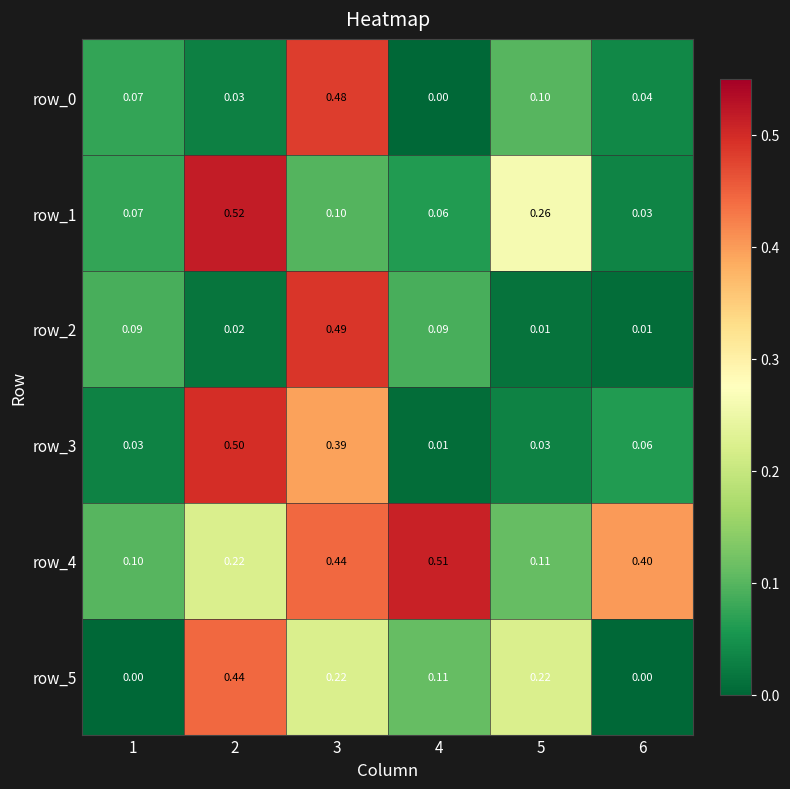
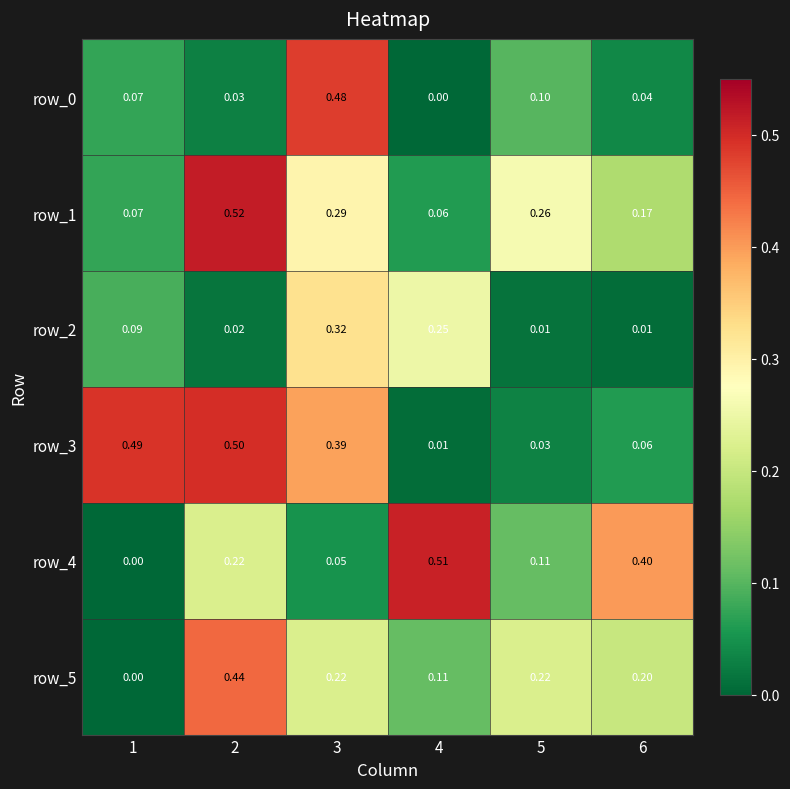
  {
    "row_0": {
      "1": 0.07,
      "2": 0.03,
      "3": 0.48,
      "4": 0.00,
      "5": 0.10,
      "6": 0.04
    },
    "row_1": {
      "1": 0.07,
      "2": 0.52,
-     "3": 0.10,
+     "3": 0.29,
      "4": 0.06,
      "5": 0.26,
-     "6": 0.03
+     "6": 0.17
    },
    "row_2": {
      "1": 0.09,
      "2": 0.02,
-     "3": 0.49,
-     "4": 0.09,
+     "3": 0.32,
+     "4": 0.25,
      "5": 0.01,
      "6": 0.01
    },
    "row_3": {
-     "1": 0.03,
+     "1": 0.49,
      "2": 0.50,
      "3": 0.39,
      "4": 0.01,
      "5": 0.03,
      "6": 0.06
    },
    "row_4": {
-     "1": 0.10,
+     "1": 0.00,
      "2": 0.22,
-     "3": 0.44,
+     "3": 0.05,
      "4": 0.51,
      "5": 0.11,
      "6": 0.40
    },
    "row_5": {
      "1": 0.00,
      "2": 0.44,
      "3": 0.22,
      "4": 0.11,
      "5": 0.22,
-     "6": 0.00
+     "6": 0.20
    }
  }
